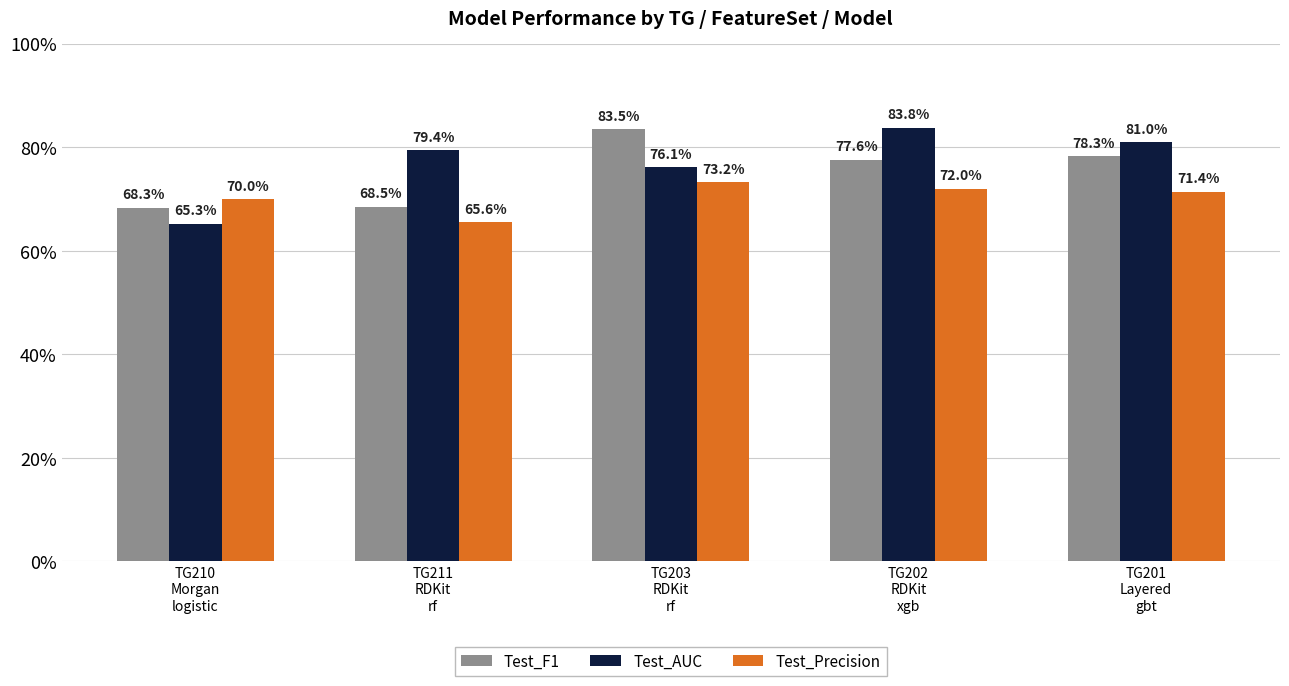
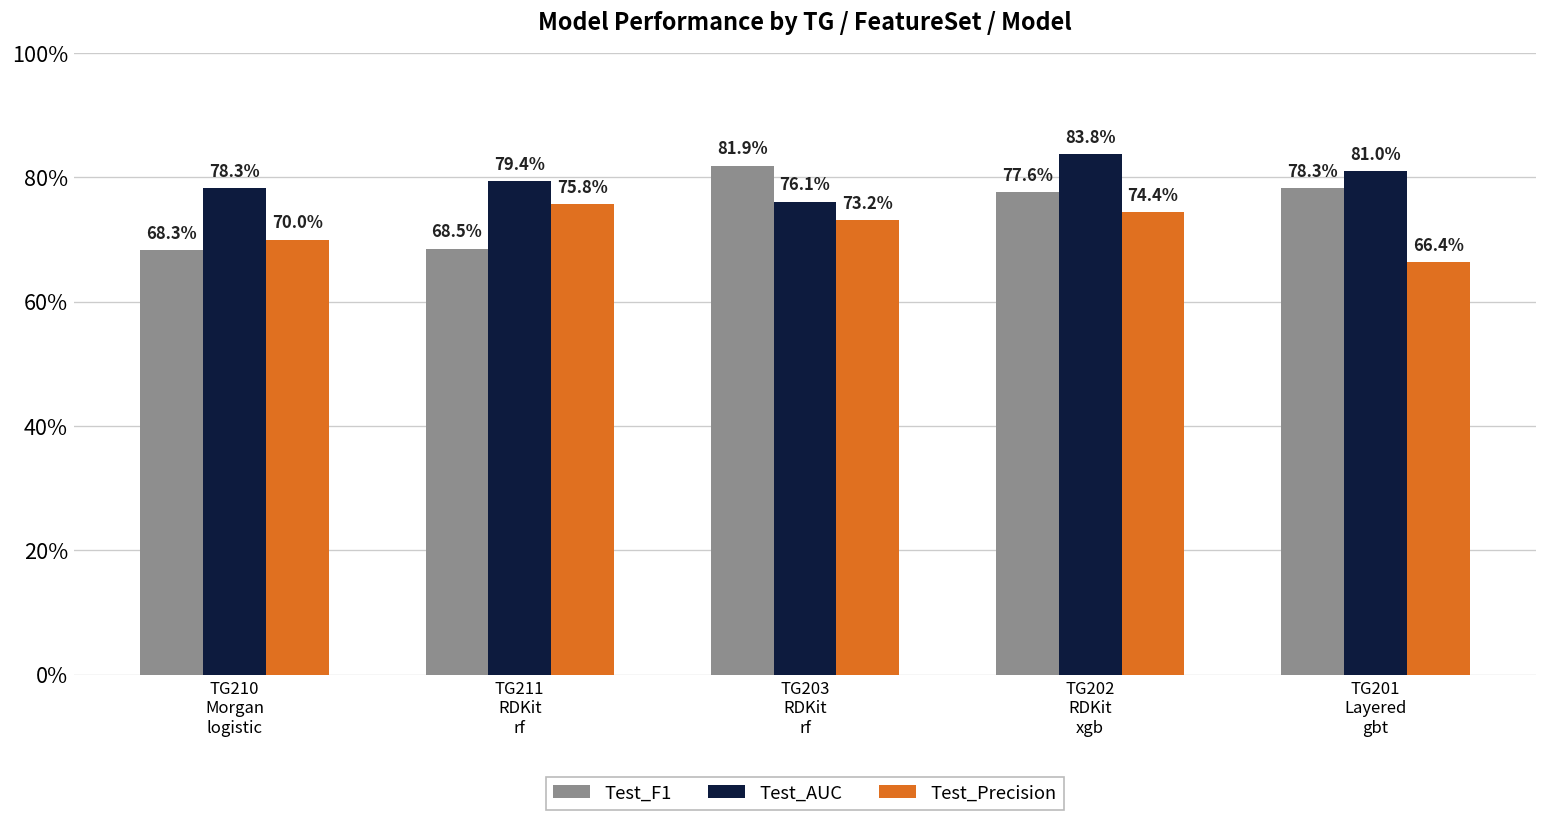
  {
    "Test_F1": {
      "TG210 Morgan logistic": "68.3%",
      "TG211 RDKit rf": "68.5%",
-     "TG203 RDKit rf": "83.5%",
+     "TG203 RDKit rf": "81.9%",
      "TG202 RDKit xgb": "77.6%",
      "TG201 Layered gbt": "78.3%"
    },
    "Test_AUC": {
-     "TG210 Morgan logistic": "65.3%",
+     "TG210 Morgan logistic": "78.3%",
      "TG211 RDKit rf": "79.4%",
      "TG203 RDKit rf": "76.1%",
      "TG202 RDKit xgb": "83.8%",
      "TG201 Layered gbt": "81.0%"
    },
    "Test_Precision": {
      "TG210 Morgan logistic": "70.0%",
-     "TG211 RDKit rf": "65.6%",
+     "TG211 RDKit rf": "75.8%",
      "TG203 RDKit rf": "73.2%",
-     "TG202 RDKit xgb": "72.0%",
-     "TG201 Layered gbt": "71.4%"
+     "TG202 RDKit xgb": "74.4%",
+     "TG201 Layered gbt": "66.4%"
    }
  }
